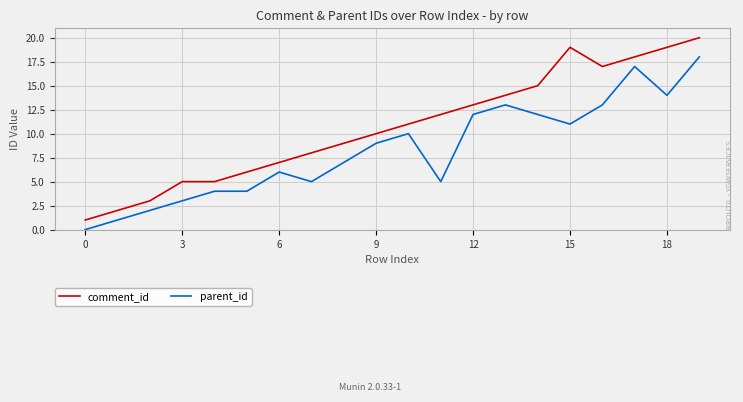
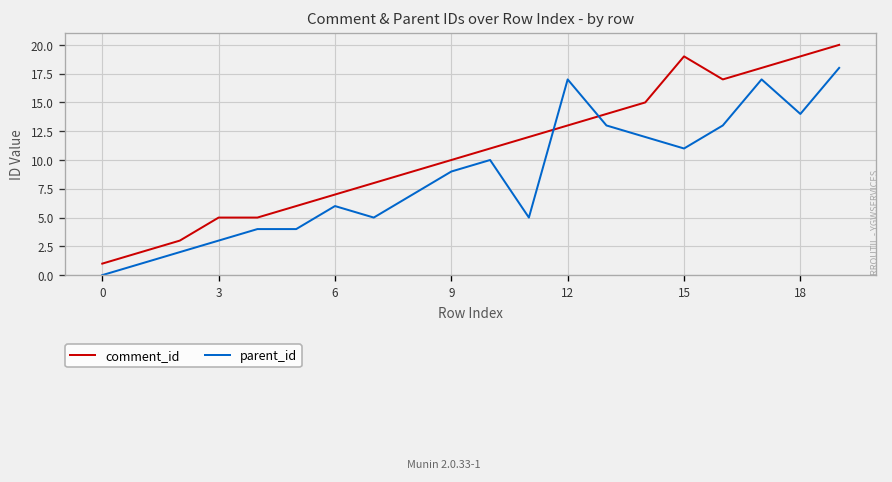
  {
    "comment_id": {
      "0": 1,
      "3": 5,
      "6": 7,
      "9": 10,
      "12": 13,
      "15": 19,
      "18": 19
    },
    "parent_id": {
      "0": 0,
      "3": 3,
      "6": 6,
      "9": 9,
-     "12": 12,
+     "12": 17,
      "15": 11,
      "18": 14
    }
  }
